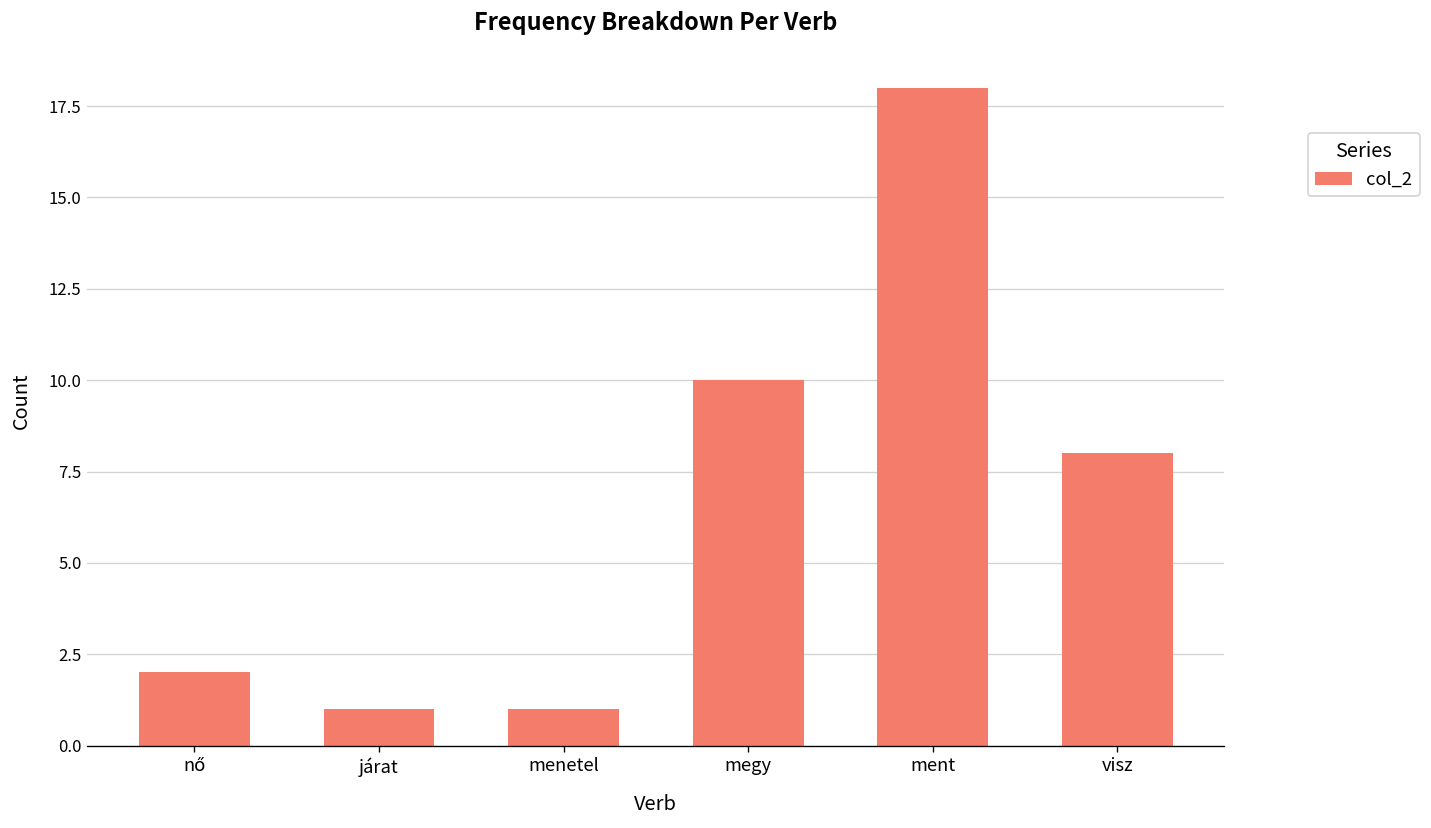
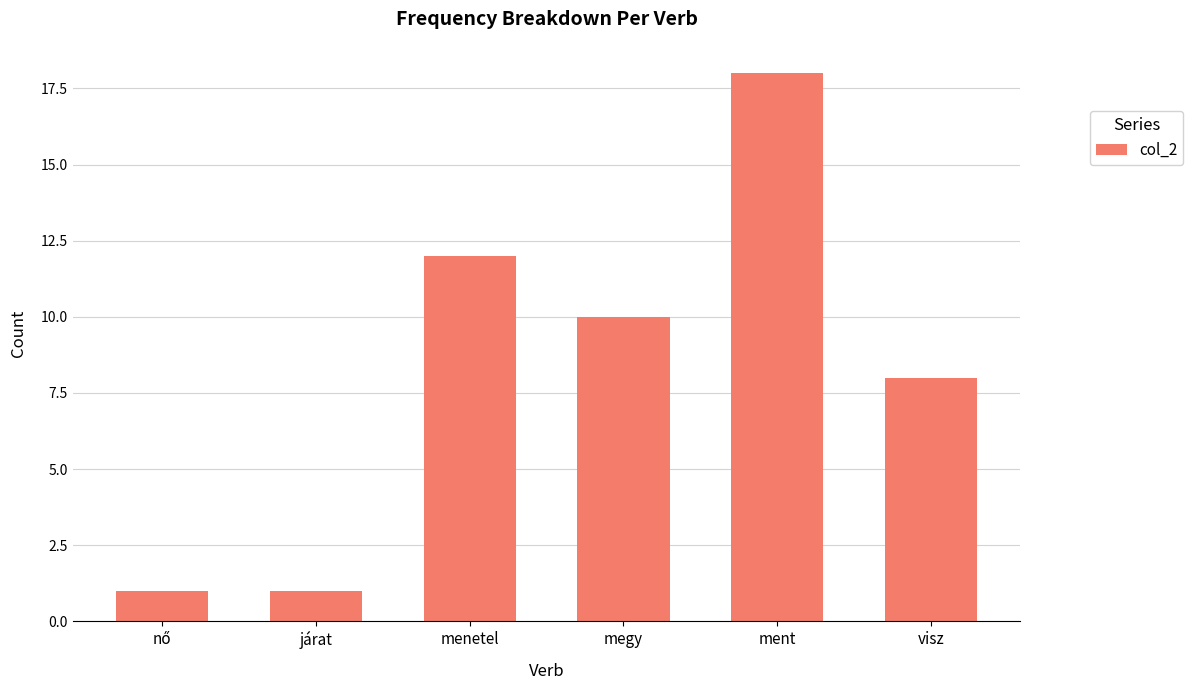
  {
-   "nő": 2,
+   "nő": 1,
    "járat": 1,
-   "menetel": 1,
+   "menetel": 12,
    "megy": 10,
    "ment": 18,
    "visz": 8
  }
